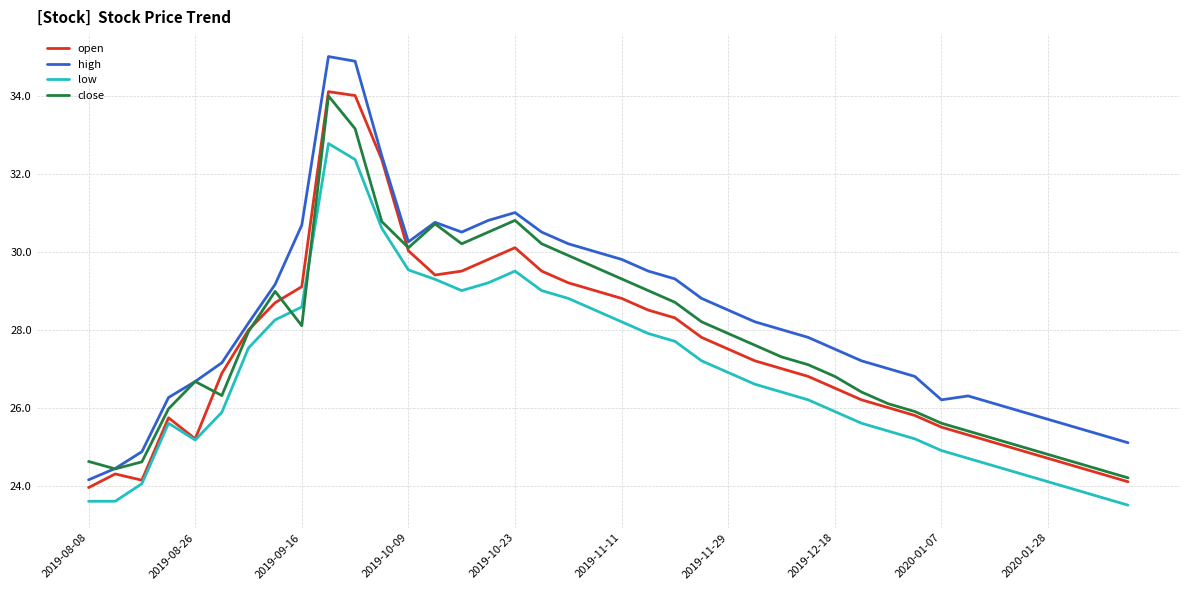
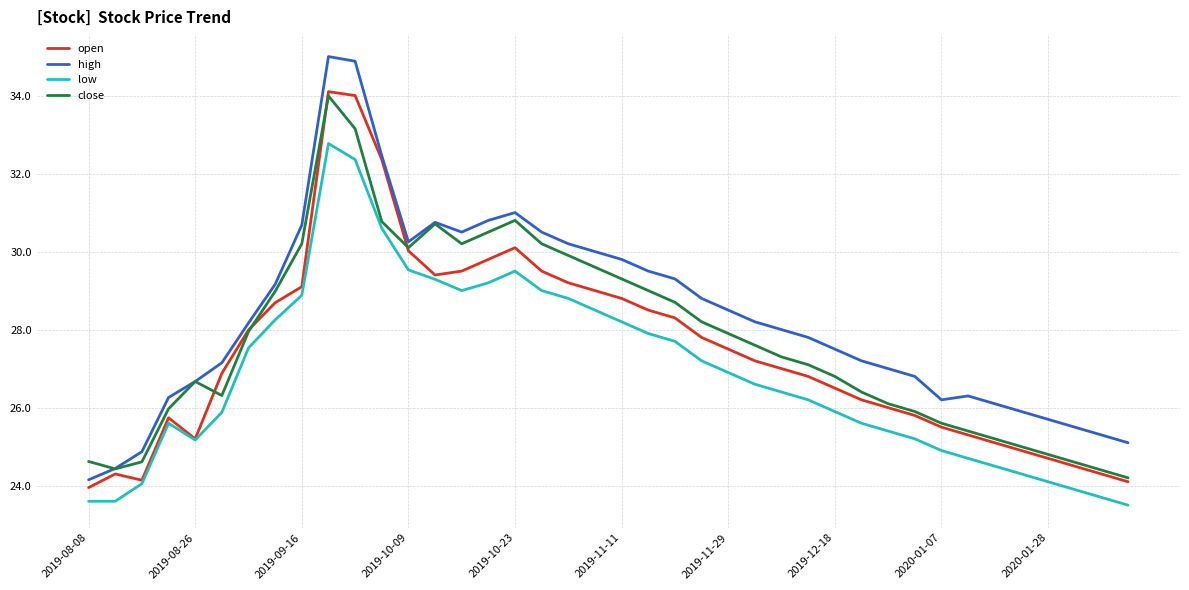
  {
    "open": {
      "2019-08-08": 24.0,
      "2019-09-16": 29.1,
      "2019-10-09": 30.0,
      "2019-10-23": 30.1,
      "2019-11-11": 28.8,
      "2019-11-29": 27.5,
      "2019-12-18": 26.5,
      "2020-01-07": 25.5,
      "2020-01-28": 24.7
    },
    "high": {
      "2019-08-08": 24.2,
      "2019-09-16": 30.7,
      "2019-10-09": 30.3,
      "2019-10-23": 31.0,
      "2019-11-11": 29.8,
      "2019-11-29": 28.5,
      "2019-12-18": 27.5,
      "2020-01-07": 26.2,
      "2020-01-28": 25.7
    },
    "low": {
      "2019-08-08": 23.6,
-     "2019-09-16": 28.6,
+     "2019-09-16": 28.9,
      "2019-10-09": 29.5,
      "2019-10-23": 29.5,
      "2019-11-11": 28.2,
      "2019-11-29": 26.9,
      "2019-12-18": 25.9,
      "2020-01-07": 24.9,
      "2020-01-28": 24.1
    },
    "close": {
      "2019-08-08": 24.6,
-     "2019-09-16": 28.1,
+     "2019-09-16": 30.2,
      "2019-10-09": 30.1,
      "2019-10-23": 30.8,
      "2019-11-11": 29.3,
      "2019-11-29": 27.9,
      "2019-12-18": 26.8,
      "2020-01-07": 25.6,
      "2020-01-28": 24.8
    }
  }
